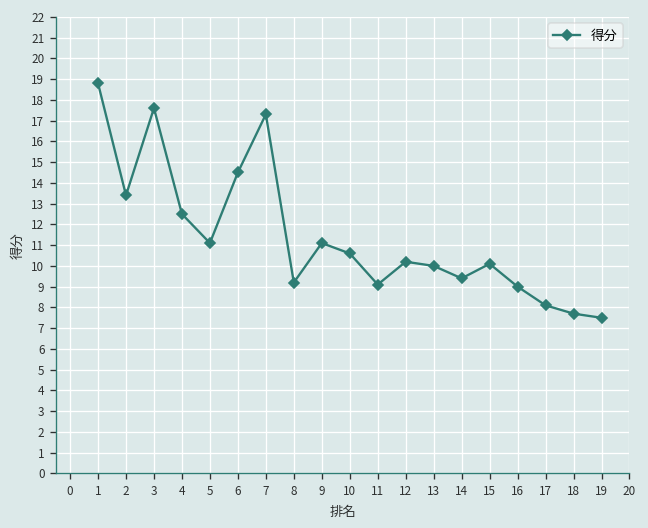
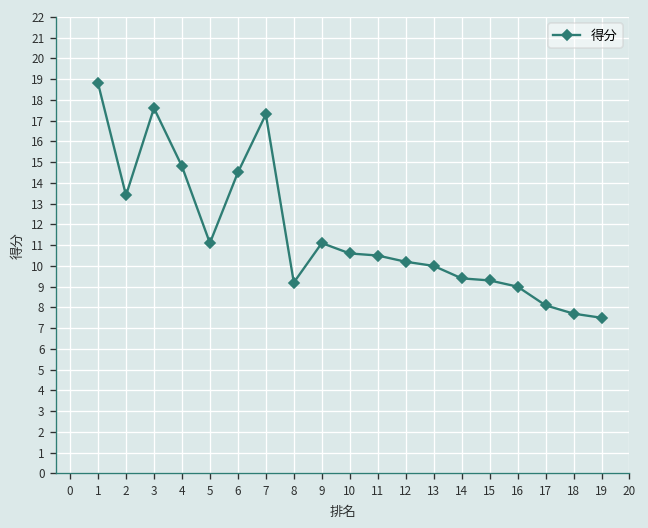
  {
    "1": 18.8,
    "2": 13.4,
    "3": 17.6,
-   "4": 12.5,
+   "4": 14.8,
    "5": 11.1,
    "6": 14.5,
    "7": 17.3,
    "8": 9.2,
    "9": 11.1,
    "10": 10.6,
-   "11": 9.1,
+   "11": 10.5,
    "12": 10.2,
    "13": 10.0,
    "14": 9.4,
-   "15": 10.1,
+   "15": 9.3,
    "16": 9.0,
    "17": 8.1,
    "18": 7.7,
    "19": 7.5
  }
